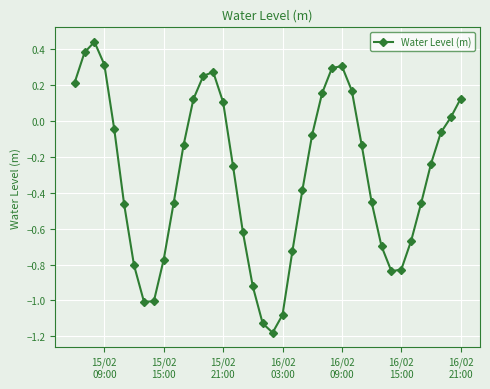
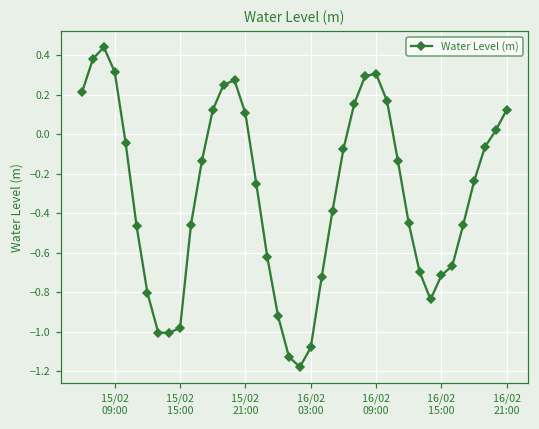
  {
    "15/02 09:00": 0.32,
-   "15/02 15:00": -0.77,
+   "15/02 15:00": -0.98,
    "15/02 21:00": 0.11,
    "16/02 03:00": -1.08,
    "16/02 09:00": 0.31,
-   "16/02 15:00": -0.83,
+   "16/02 15:00": -0.71,
    "16/02 21:00": 0.13
  }
